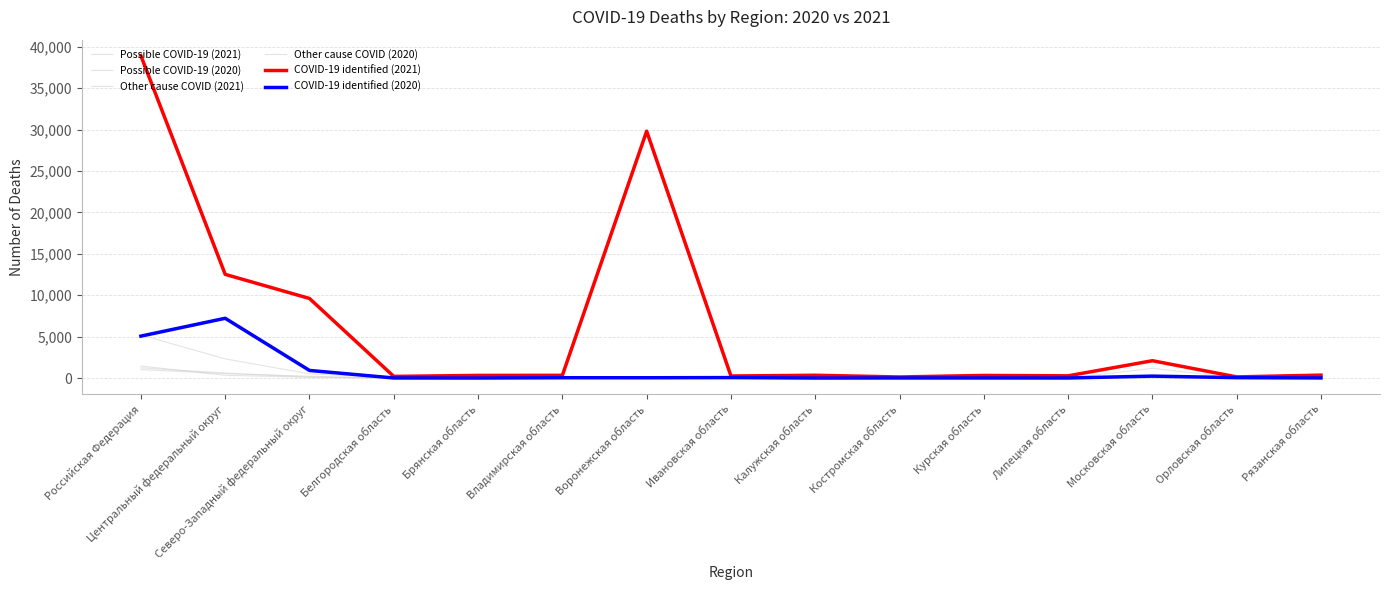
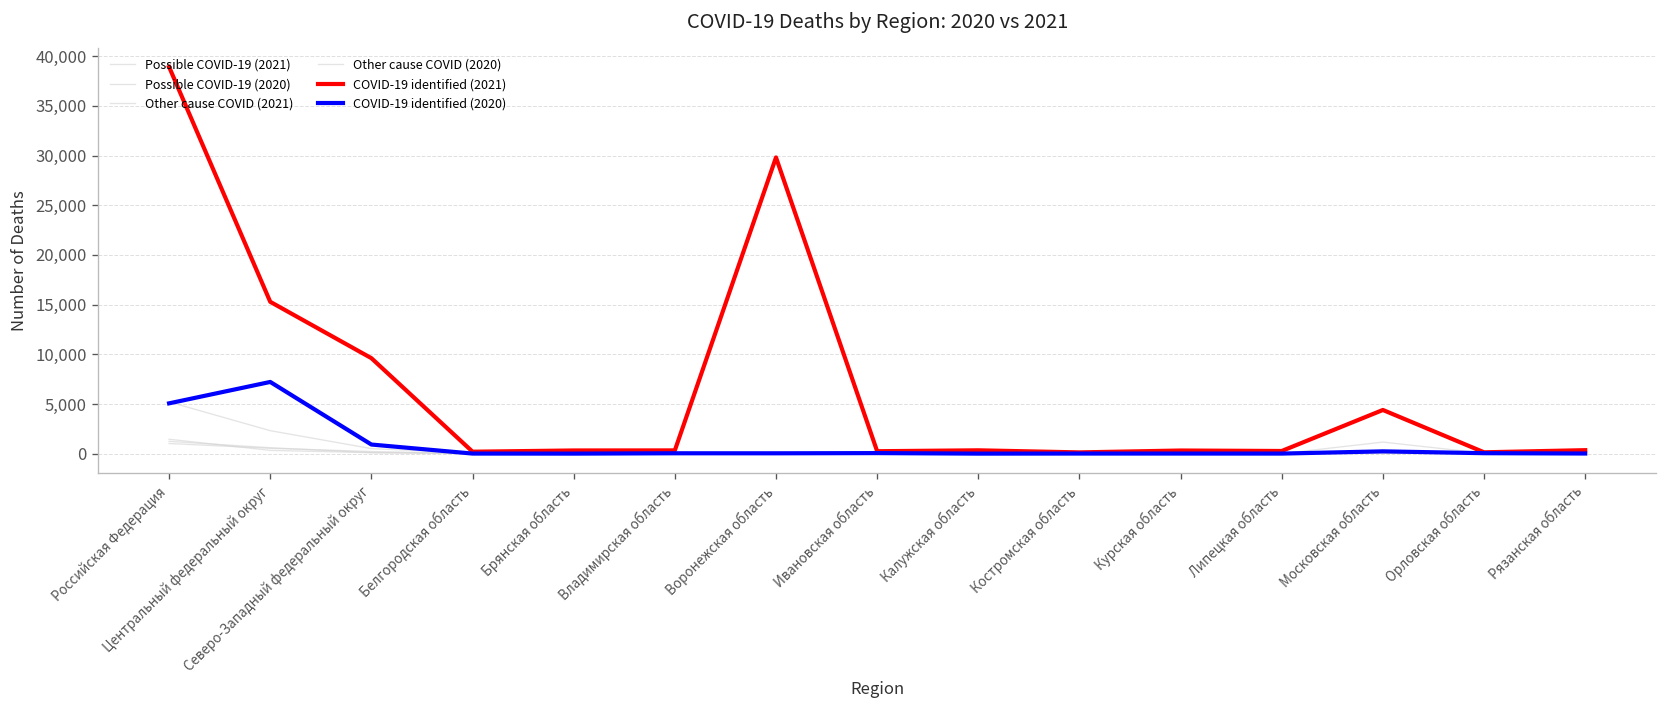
  {
    "COVID-19 identified (2021)": {
      "Российская Федерация": "39,000",
-     "Центральный федеральный округ": "13,000",
+     "Центральный федеральный округ": "15,000",
      "Северо-Западный федеральный округ": "10,000",
      "Брянская область": "0",
      "Воронежская область": "30,000",
      "Калужская область": "0",
-     "Московская область": "2,000",
+     "Московская область": "4,000",
      "Рязанская область": "0"
    },
    "COVID-19 identified (2020)": {
      "Центральный федеральный округ": "7,000",
      "Северо-Западный федеральный округ": "1,000"
    }
  }
